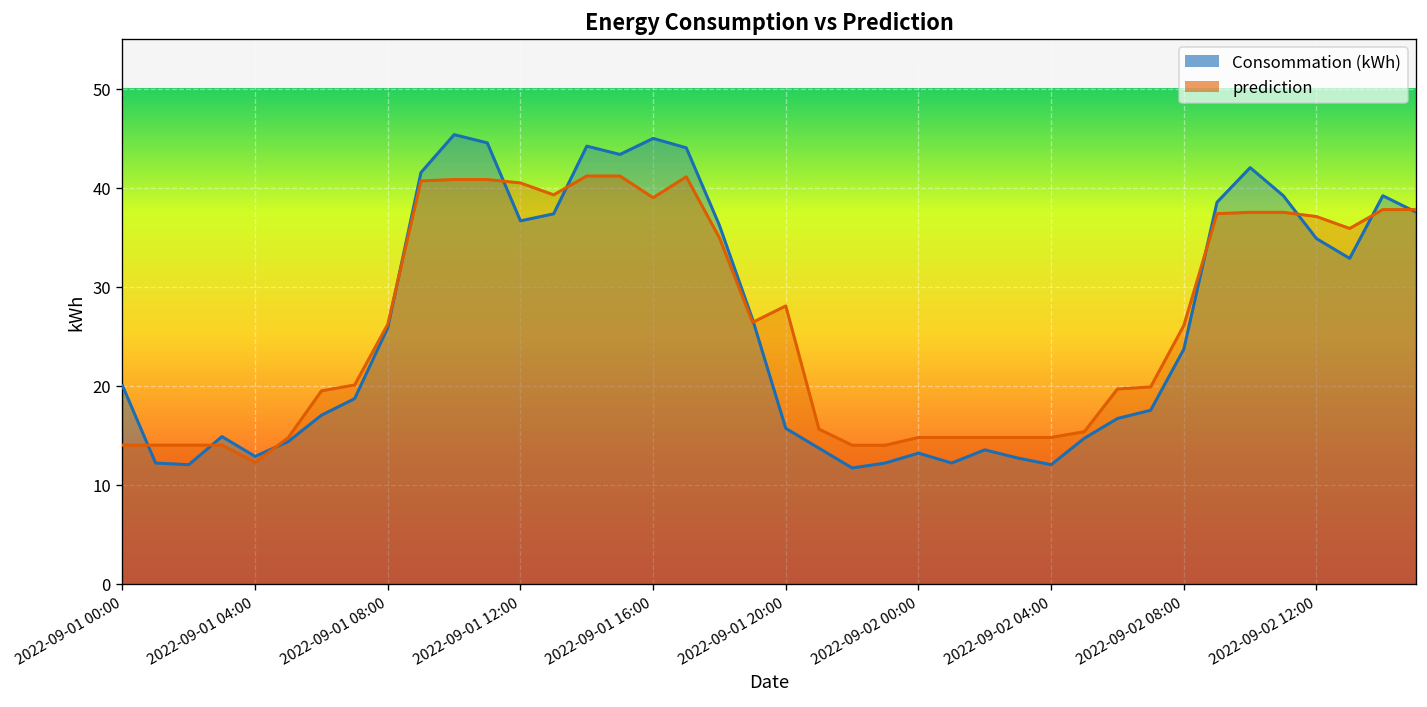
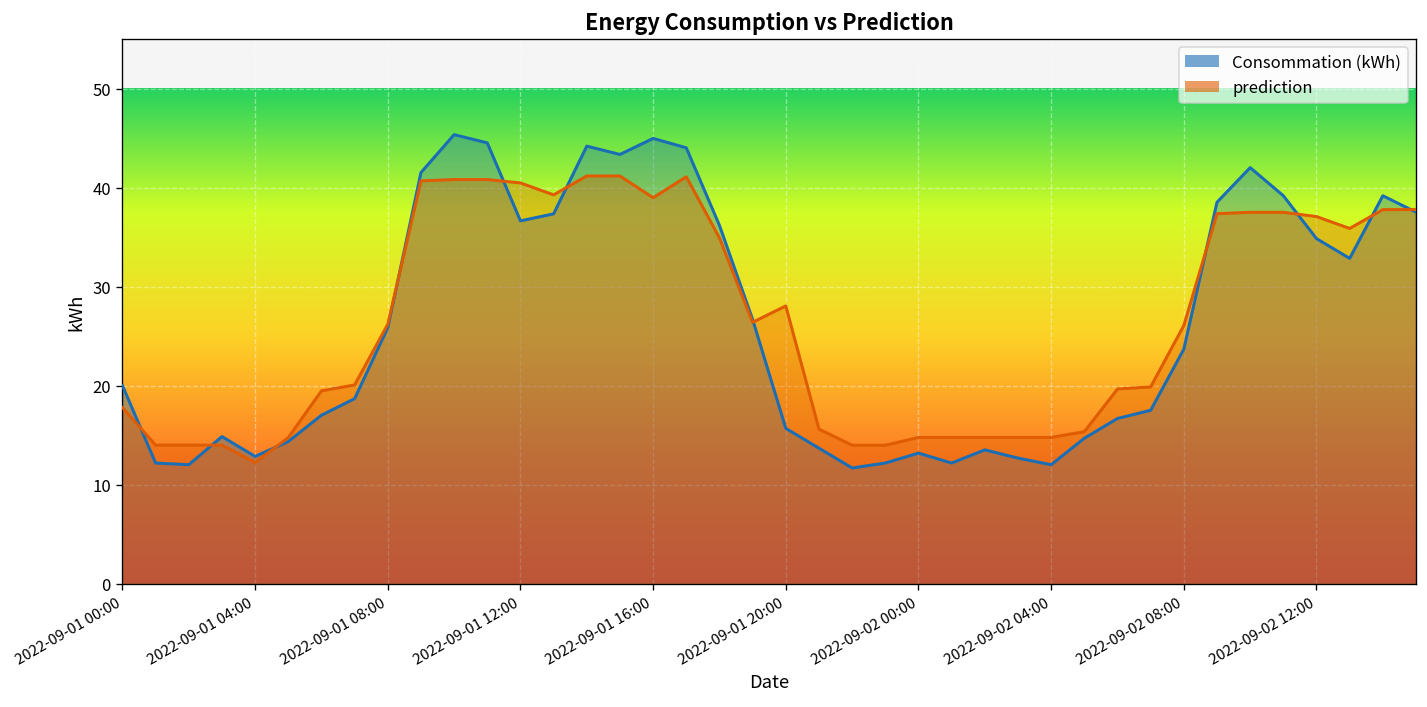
  {
    "Consommation (kWh)": {
      "2022-09-01 00:00": 20,
      "2022-09-01 04:00": 13,
      "2022-09-01 08:00": 26,
      "2022-09-01 12:00": 37,
      "2022-09-01 16:00": 45,
      "2022-09-01 20:00": 16,
      "2022-09-02 00:00": 13,
      "2022-09-02 04:00": 12,
      "2022-09-02 08:00": 24,
      "2022-09-02 12:00": 35
    },
    "prediction": {
-     "2022-09-01 00:00": 14,
+     "2022-09-01 00:00": 18,
      "2022-09-01 04:00": 12,
      "2022-09-01 08:00": 26,
      "2022-09-01 12:00": 40,
      "2022-09-01 16:00": 39,
      "2022-09-01 20:00": 28,
      "2022-09-02 00:00": 15,
      "2022-09-02 04:00": 15,
      "2022-09-02 08:00": 26,
      "2022-09-02 12:00": 37
    }
  }
